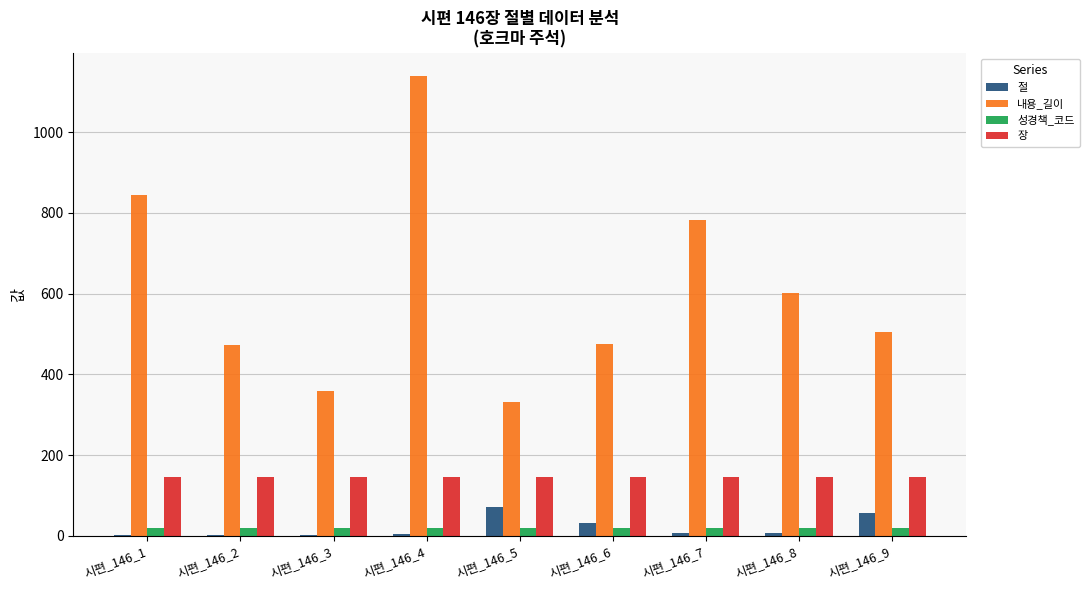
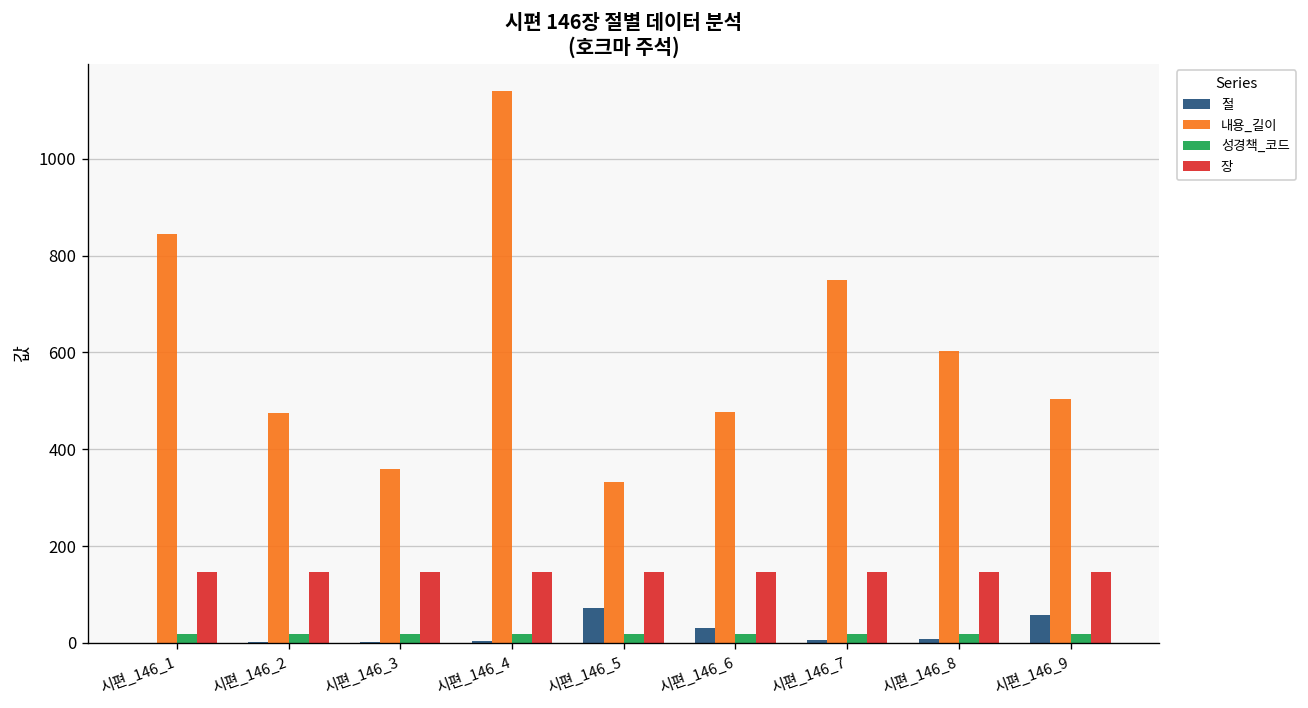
  {
    "절": {
      "시편_146_5": 70,
      "시편_146_6": 30,
      "시편_146_7": 10,
      "시편_146_8": 10,
      "시편_146_9": 60
    },
    "내용_길이": {
      "시편_146_1": 840,
      "시편_146_2": 470,
      "시편_146_3": 360,
      "시편_146_4": 1140,
      "시편_146_5": 330,
      "시편_146_6": 480,
-     "시편_146_7": 780,
+     "시편_146_7": 750,
      "시편_146_8": 600,
      "시편_146_9": 500
    },
    "성경책_코드": {
      "시편_146_1": 20,
      "시편_146_2": 20,
      "시편_146_3": 20,
      "시편_146_4": 20,
      "시편_146_5": 20,
      "시편_146_6": 20,
      "시편_146_7": 20,
      "시편_146_8": 20,
      "시편_146_9": 20
    },
    "장": {
      "시편_146_1": 150,
      "시편_146_2": 150,
      "시편_146_3": 150,
      "시편_146_4": 150,
      "시편_146_5": 150,
      "시편_146_6": 150,
      "시편_146_7": 150,
      "시편_146_8": 150,
      "시편_146_9": 150
    }
  }
